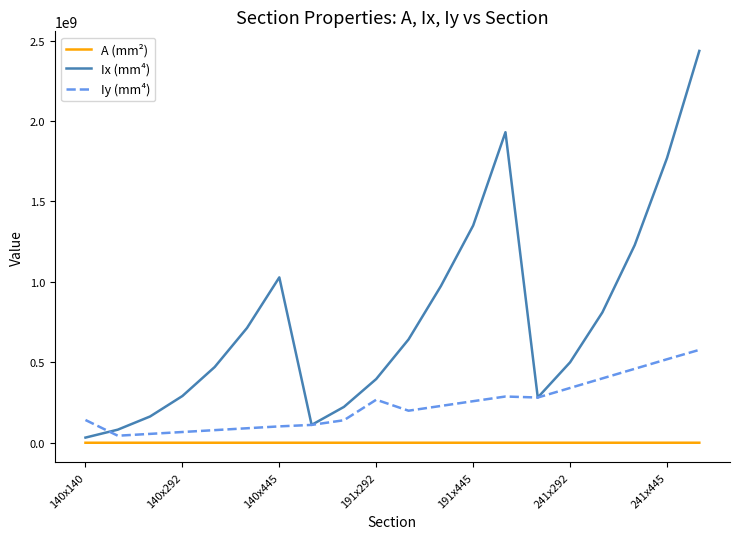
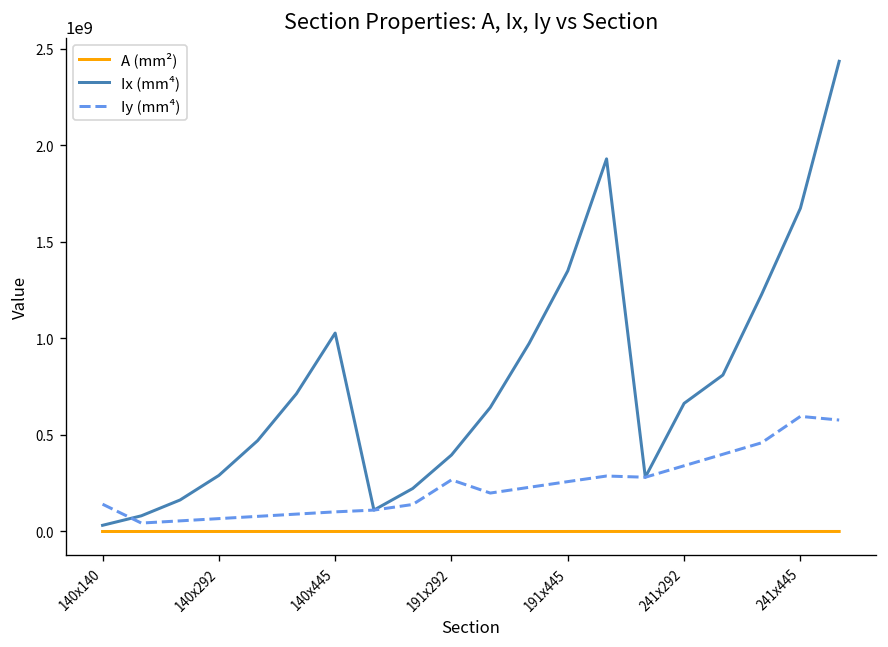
  {
    "A (mm²)": {
      "140x140": 0,
      "140x292": 0,
      "140x445": 0,
      "191x292": 0,
      "191x445": 0,
      "241x292": 0,
      "241x445": 0
    },
    "Ix (mm⁴)": {
      "140x140": 30000000,
      "140x292": 290000000,
      "140x445": 1030000000,
      "191x292": 400000000,
      "191x445": 1350000000,
-     "241x292": 500000000,
-     "241x445": 1770000000
+     "241x292": 660000000,
+     "241x445": 1670000000
    },
    "Iy (mm⁴)": {
      "140x140": 140000000,
      "140x292": 70000000,
      "140x445": 100000000,
      "191x292": 270000000,
      "191x445": 260000000,
      "241x292": 340000000,
-     "241x445": 520000000
+     "241x445": 600000000
    }
  }
